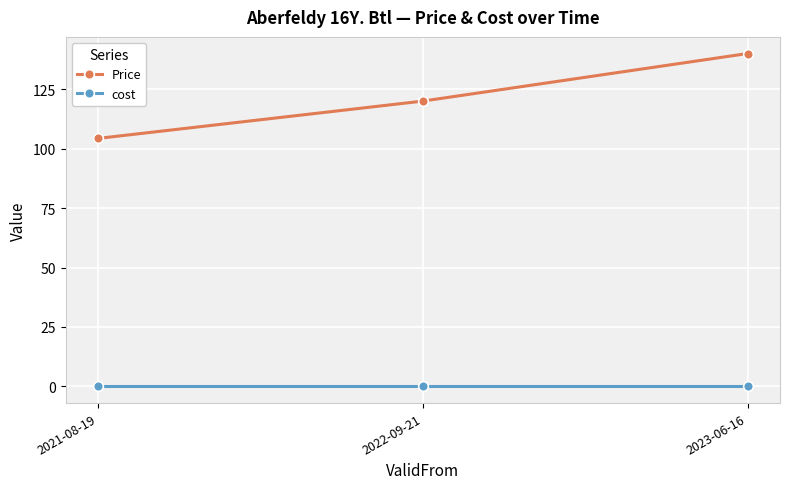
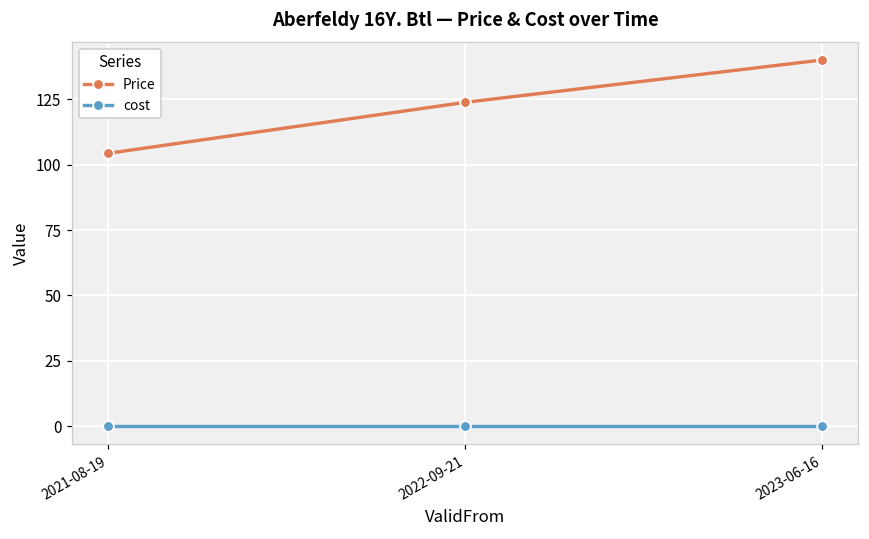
  {
    "Price": {
      "2021-08-19": 104,
-     "2022-09-21": 120,
+     "2022-09-21": 124,
      "2023-06-16": 140
    },
    "cost": {
      "2021-08-19": 0,
      "2022-09-21": 0,
      "2023-06-16": 0
    }
  }
